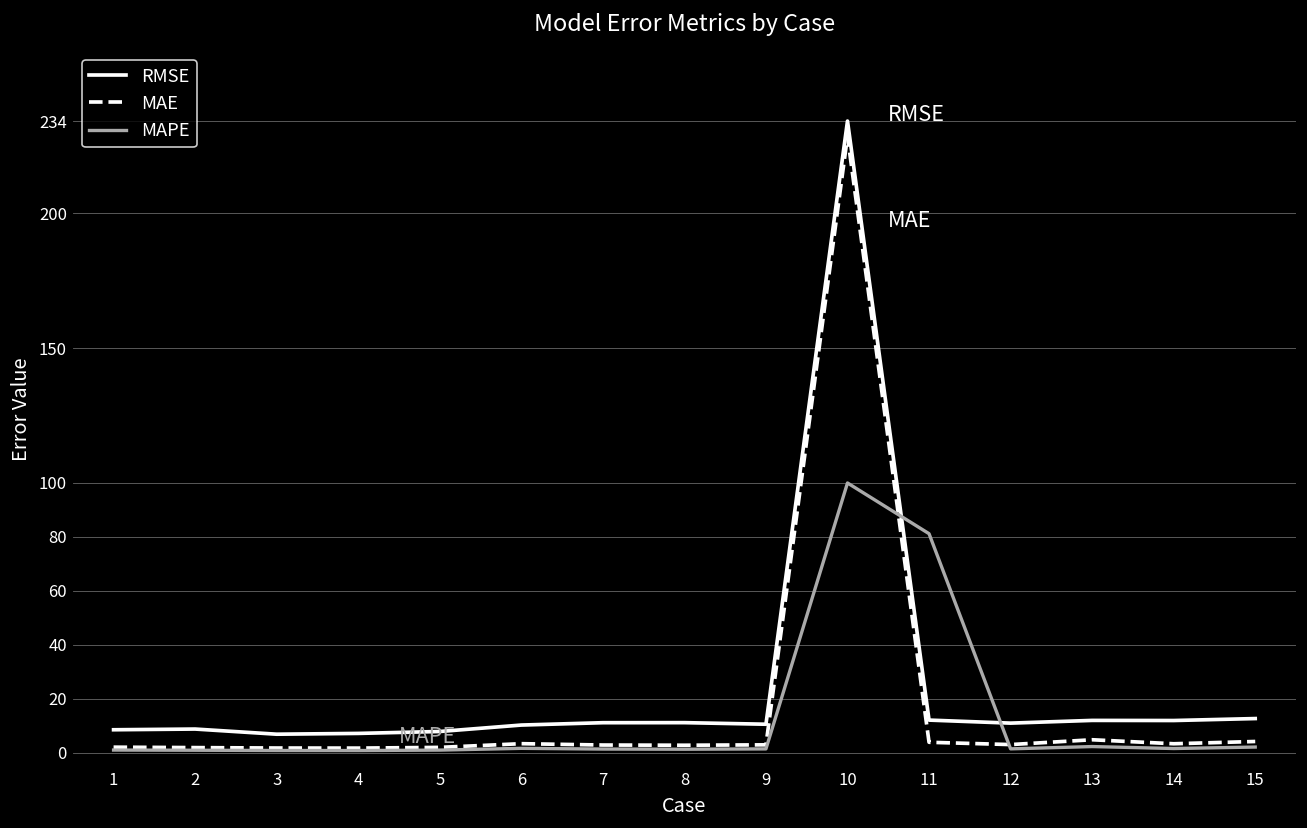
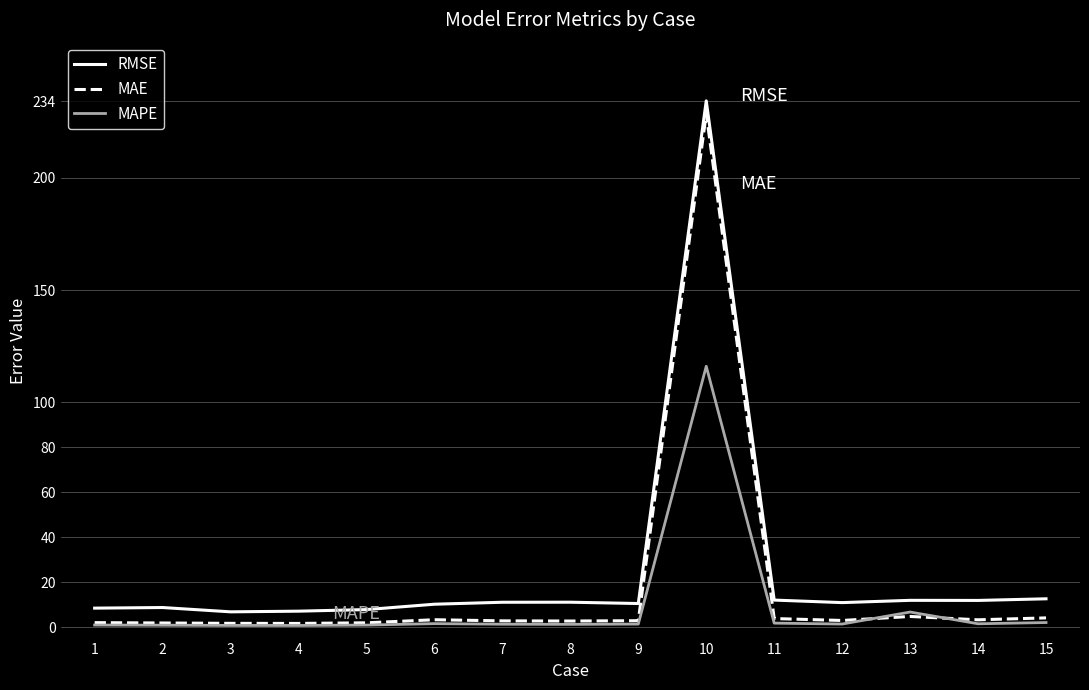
  {
    "MAPE": {
      "6": 2,
      "7": 1,
      "8": 1,
      "9": 1,
-     "10": 100,
-     "11": 81,
+     "10": 116,
+     "11": 2,
      "12": 1,
-     "13": 2,
+     "13": 7,
      "14": 2,
      "15": 2
    }
  }
